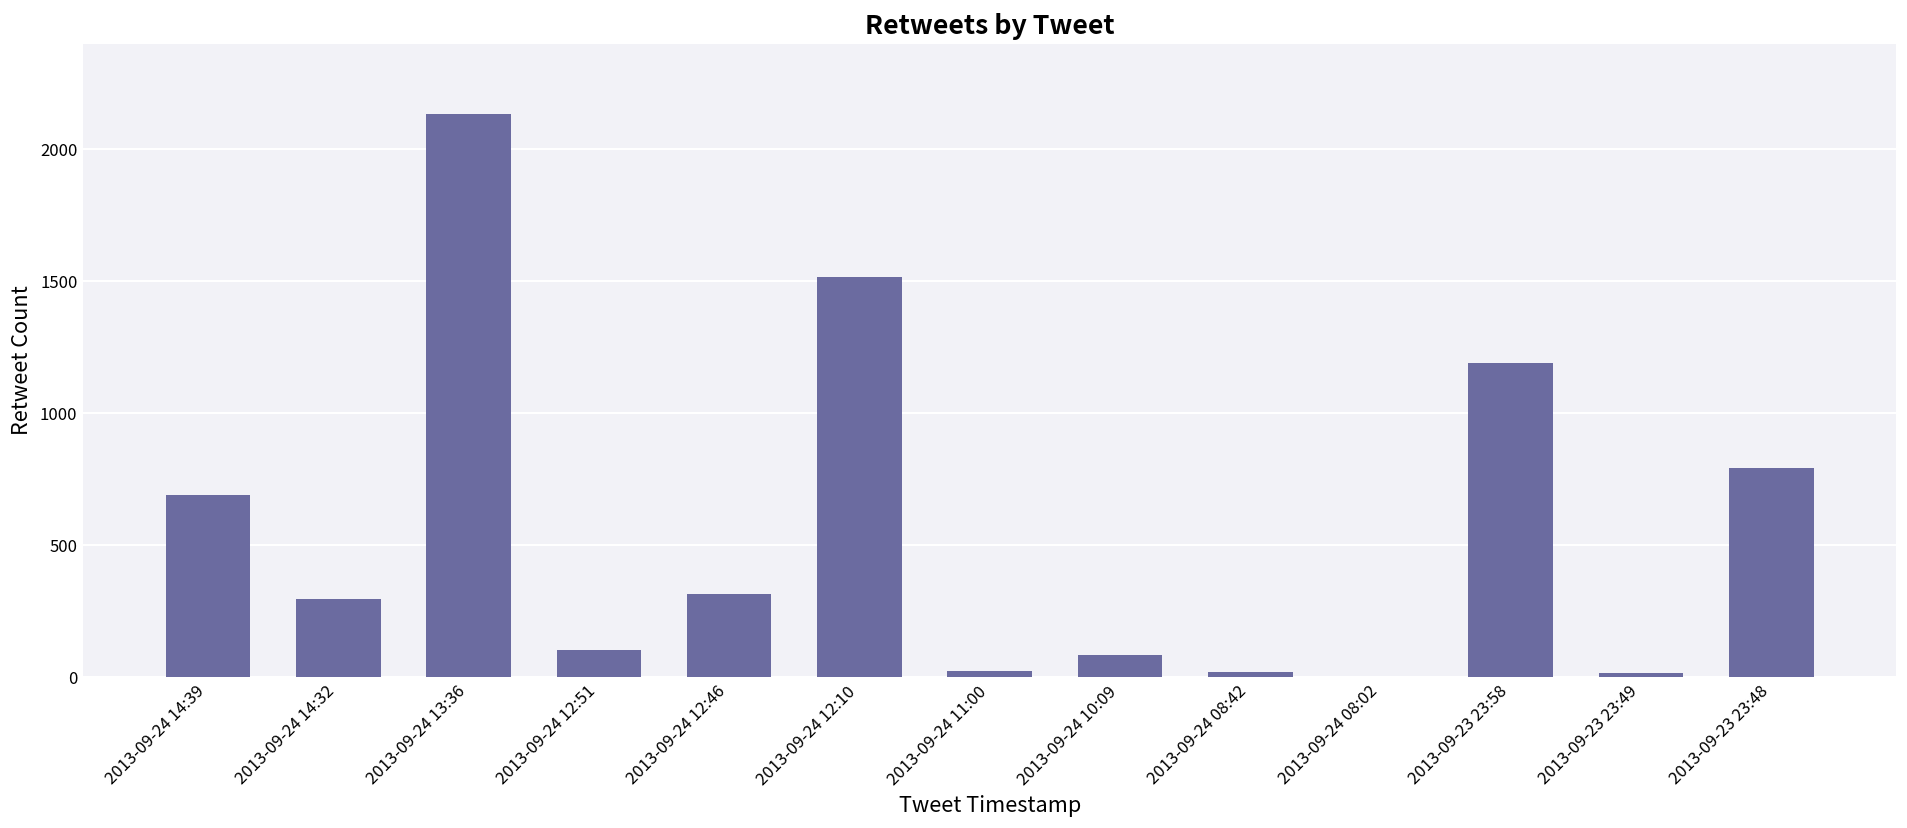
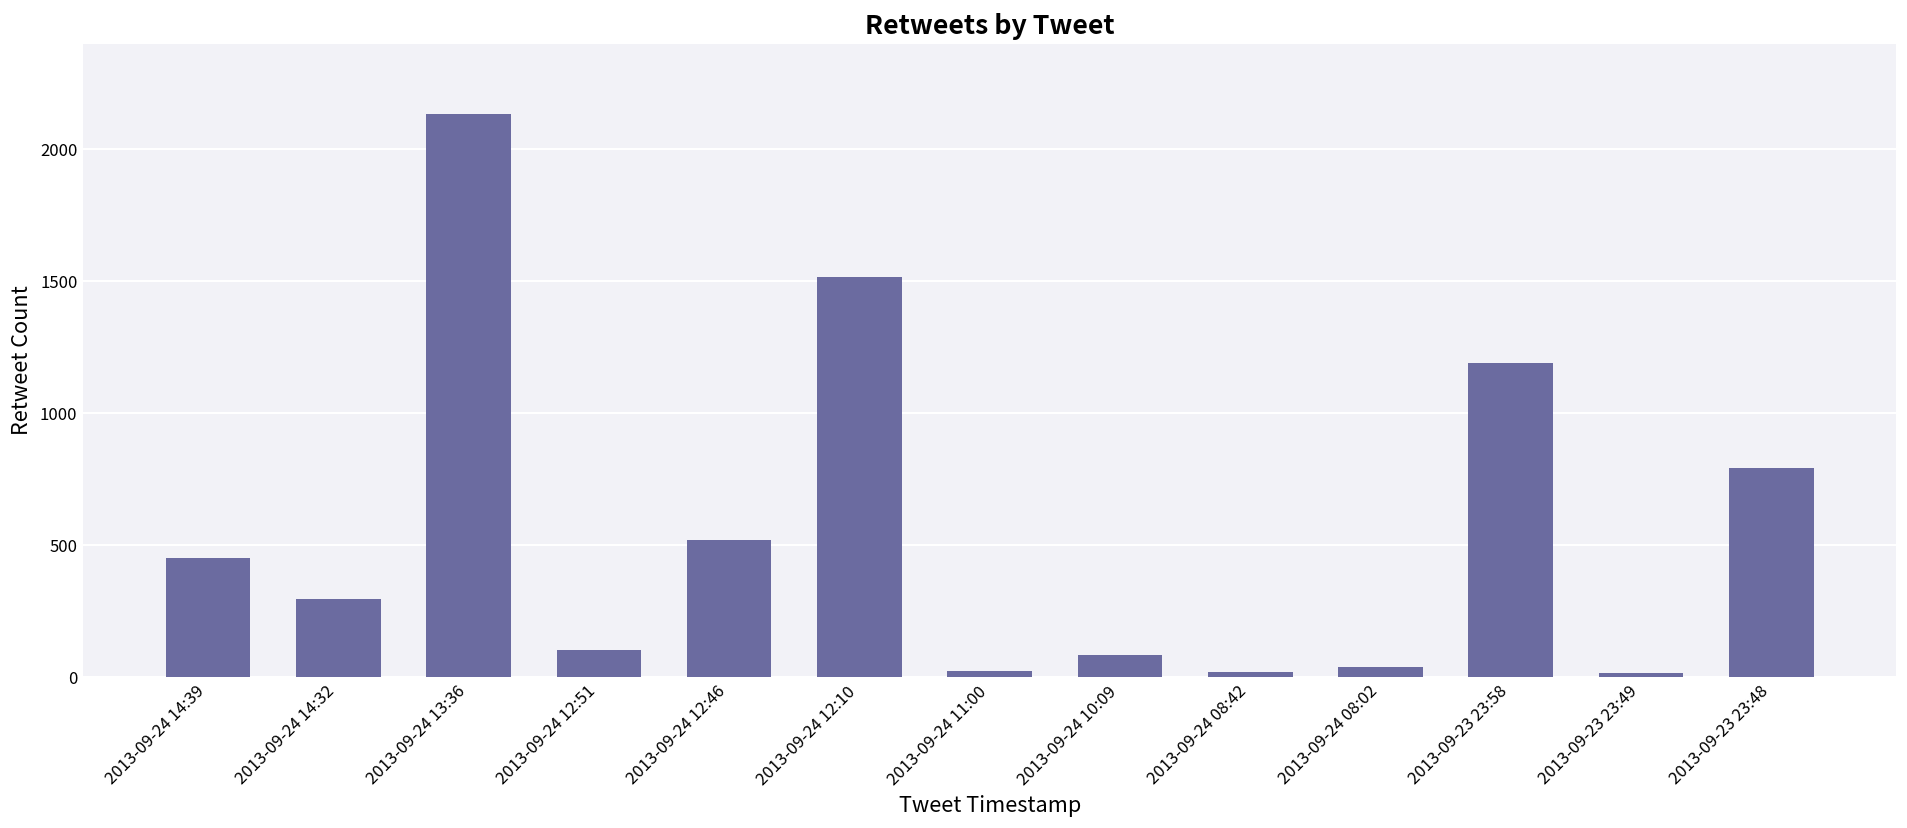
  {
-   "2013-09-24 14:39": 690,
+   "2013-09-24 14:39": 450,
    "2013-09-24 14:32": 300,
    "2013-09-24 13:36": 2130,
    "2013-09-24 12:51": 100,
-   "2013-09-24 12:46": 320,
+   "2013-09-24 12:46": 520,
    "2013-09-24 12:10": 1520,
    "2013-09-24 11:00": 20,
    "2013-09-24 10:09": 90,
    "2013-09-24 08:42": 20,
-   "2013-09-24 08:02": 0,
+   "2013-09-24 08:02": 40,
    "2013-09-23 23:58": 1190,
    "2013-09-23 23:49": 20,
    "2013-09-23 23:48": 790
  }
